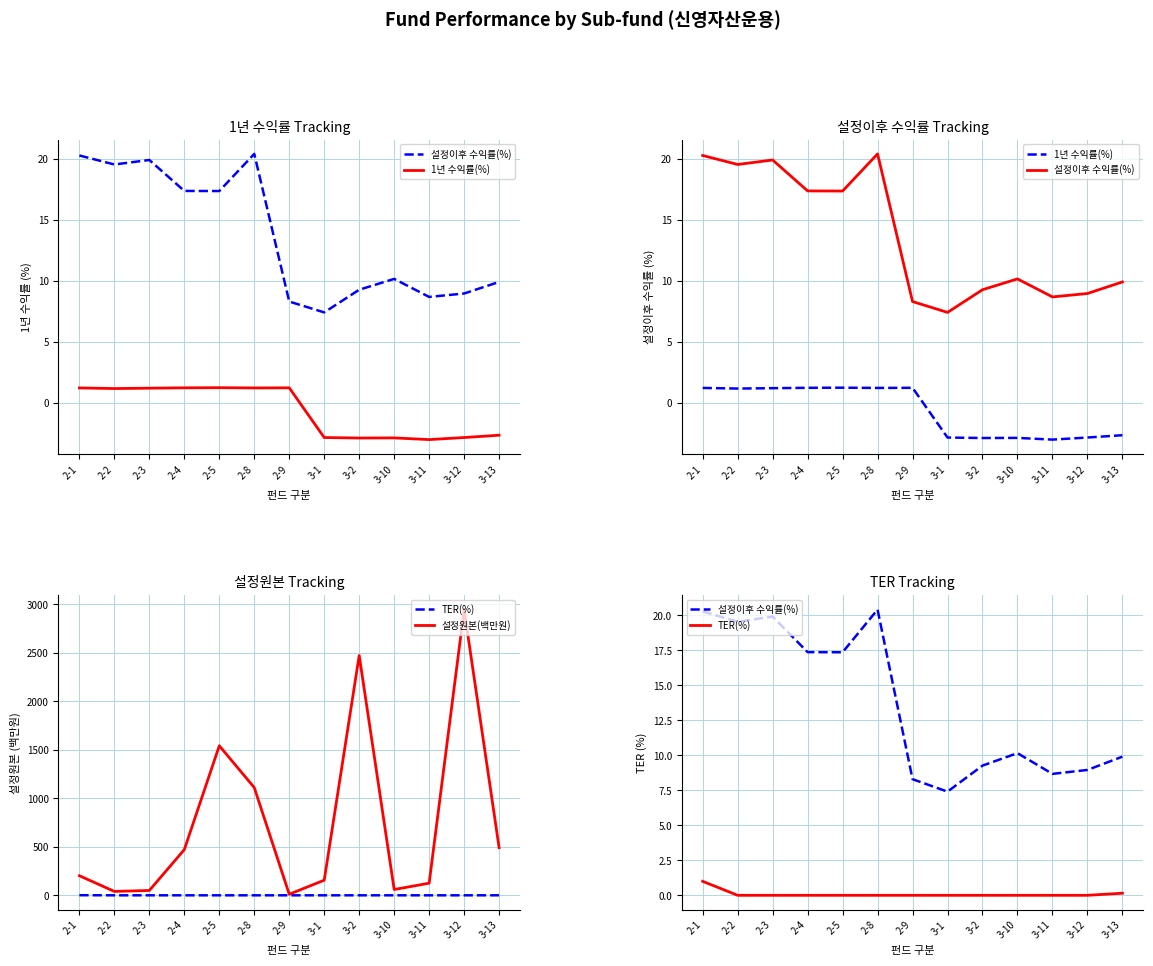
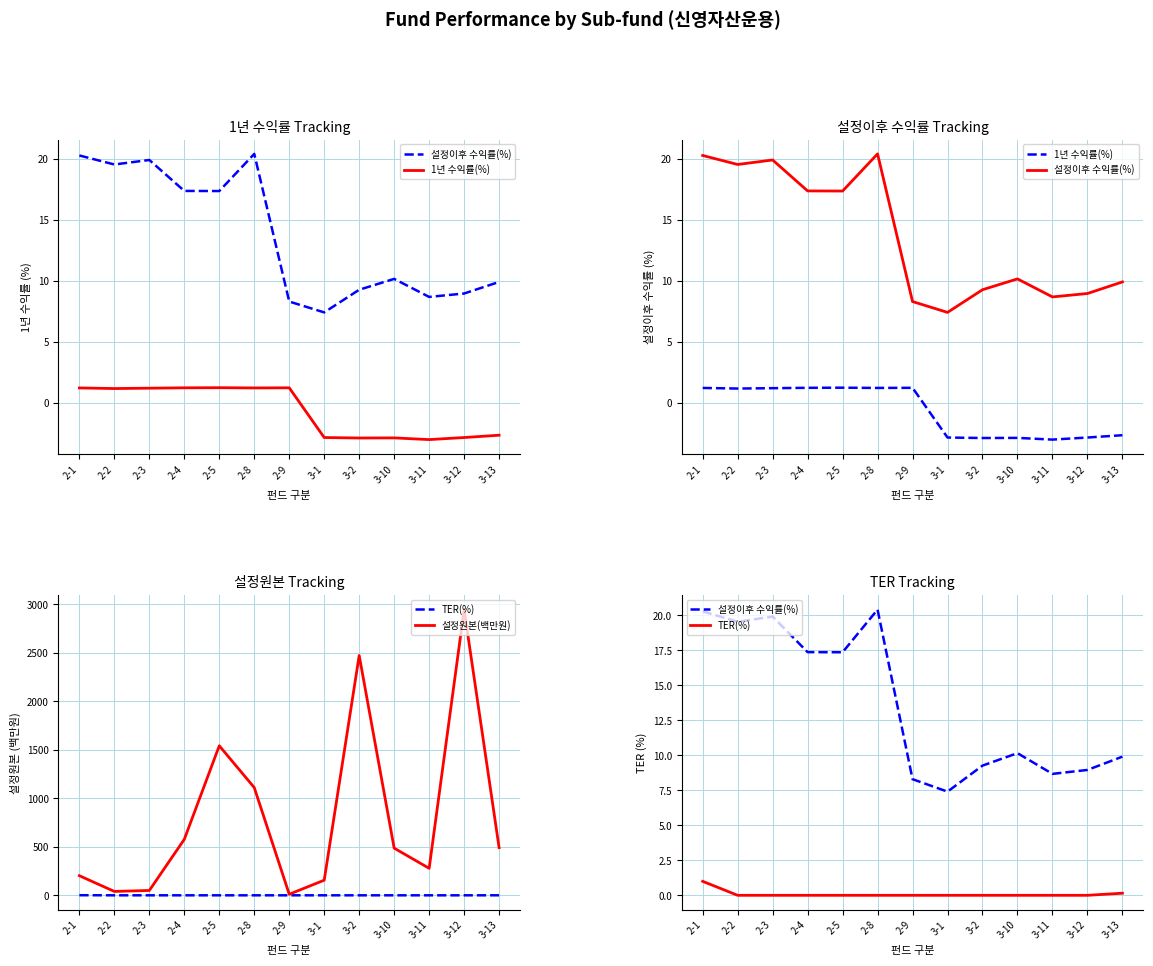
  {
    "1년 수익률 Tracking": {
      "설정이후 수익률(%)": {
        "2-1": 20.3,
        "2-2": 19.6,
        "2-3": 19.9,
        "2-4": 17.4,
        "2-5": 17.4,
        "2-8": 20.4,
        "2-9": 8.3,
        "3-1": 7.4,
        "3-2": 9.3,
        "3-10": 10.2,
        "3-11": 8.7,
        "3-12": 9.0,
        "3-13": 9.9
      }
    },
    "설정이후 수익률 Tracking": {
      "1년 수익률(%)": {
        "2-1": 1.2,
        "2-2": 1.2,
        "2-3": 1.2,
        "2-4": 1.2,
        "2-5": 1.2,
        "2-8": 1.2,
        "2-9": 1.2,
        "3-1": -2.9,
        "3-2": -2.9,
        "3-10": -2.9,
        "3-11": -3.0,
        "3-12": -2.9,
        "3-13": -2.7
      }
    },
    "설정원본 Tracking": {
      "설정원본(백만원)": {
        "2-1": 200,
        "2-2": 0,
        "2-3": 100,
-       "2-4": 500,
+       "2-4": 600,
        "2-5": 1500,
        "2-8": 1100,
        "3-1": 200,
        "3-2": 2500,
-       "3-10": 100,
-       "3-11": 100,
+       "3-10": 500,
+       "3-11": 300,
        "3-13": 500
      }
    },
    "TER Tracking": {
      "설정이후 수익률(%)": {
        "2-4": 17.4,
        "2-5": 17.4,
        "2-8": 20.4,
        "2-9": 8.3,
        "3-1": 7.4,
        "3-2": 9.3,
        "3-10": 10.2,
        "3-11": 8.7,
        "3-12": 9.0,
        "3-13": 9.9
      },
      "TER(%)": {
        "2-1": 1.0,
        "2-2": 0.0,
        "2-3": 0.0,
        "2-4": 0.0,
        "2-5": 0.0,
        "2-8": 0.0,
        "2-9": 0.0,
        "3-1": 0.0,
        "3-2": 0.0,
        "3-10": 0.0,
        "3-11": 0.0,
        "3-12": 0.0,
        "3-13": 0.2
      }
    }
  }
